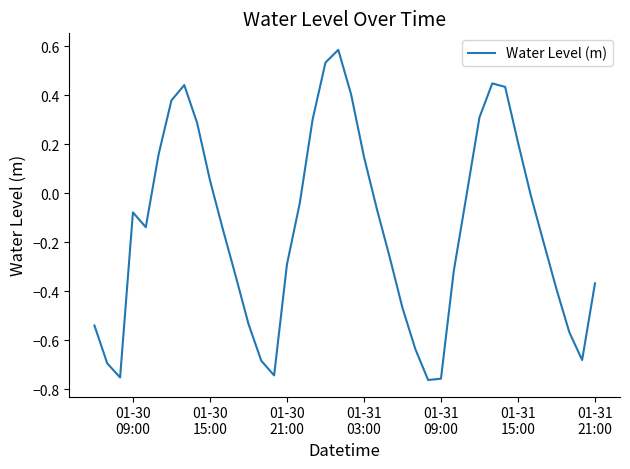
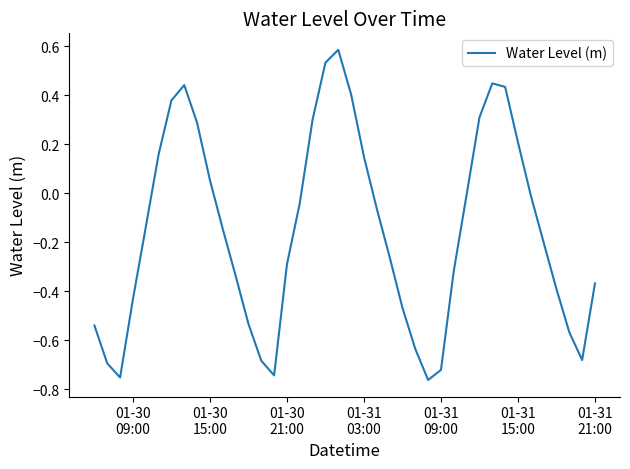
  {
-   "01-30 09:00": -0.08,
+   "01-30 09:00": -0.43,
    "01-30 15:00": 0.05,
    "01-30 21:00": -0.29,
    "01-31 03:00": 0.15,
-   "01-31 09:00": -0.76,
+   "01-31 09:00": -0.72,
    "01-31 15:00": 0.21,
    "01-31 21:00": -0.37
  }
